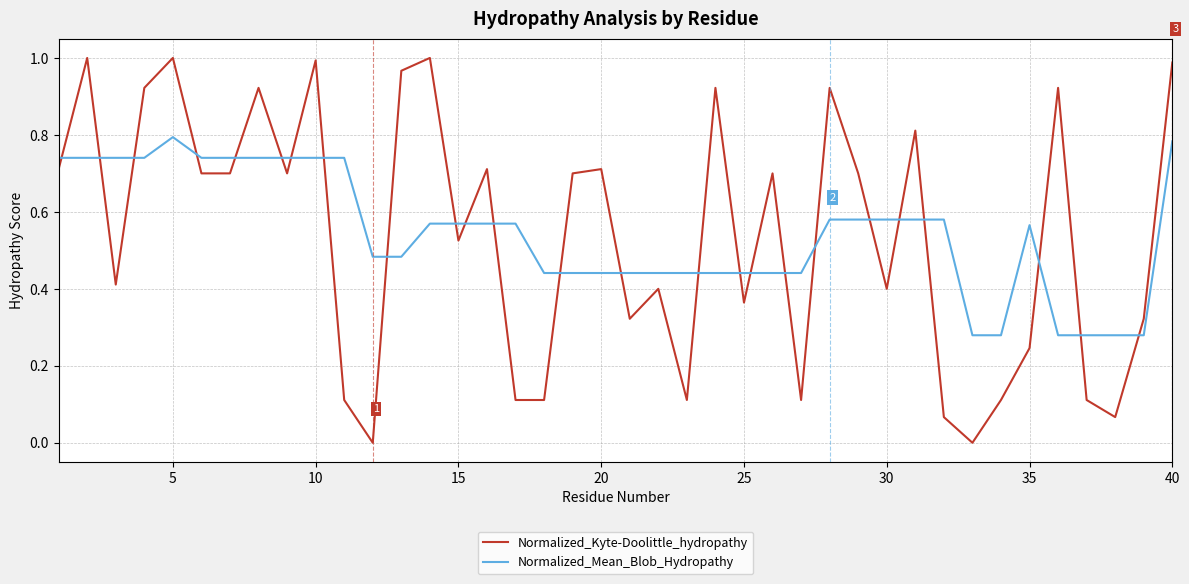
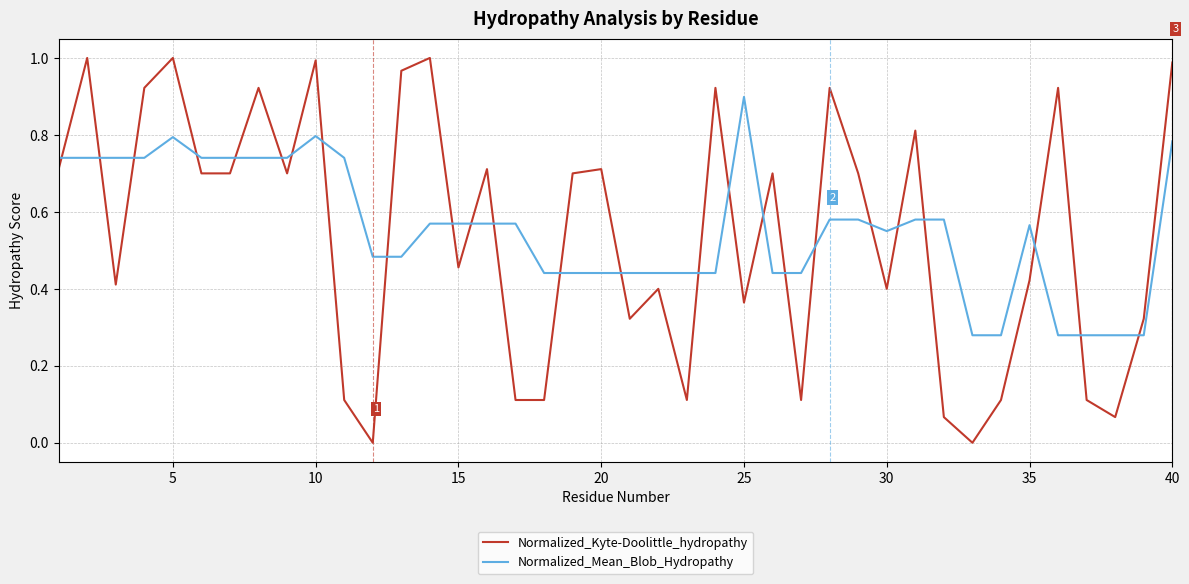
  {
    "Normalized_Kyte-Doolittle_hydropathy": {
      "5": 1.00,
      "10": 0.99,
-     "15": 0.53,
+     "15": 0.46,
      "20": 0.71,
      "25": 0.36,
      "30": 0.40,
-     "35": 0.25,
+     "35": 0.42,
      "40": 0.99
    },
    "Normalized_Mean_Blob_Hydropathy": {
      "5": 0.79,
-     "10": 0.74,
+     "10": 0.80,
      "15": 0.57,
      "20": 0.44,
-     "25": 0.44,
-     "30": 0.58,
+     "25": 0.90,
+     "30": 0.55,
      "35": 0.57,
      "40": 0.78
    }
  }
